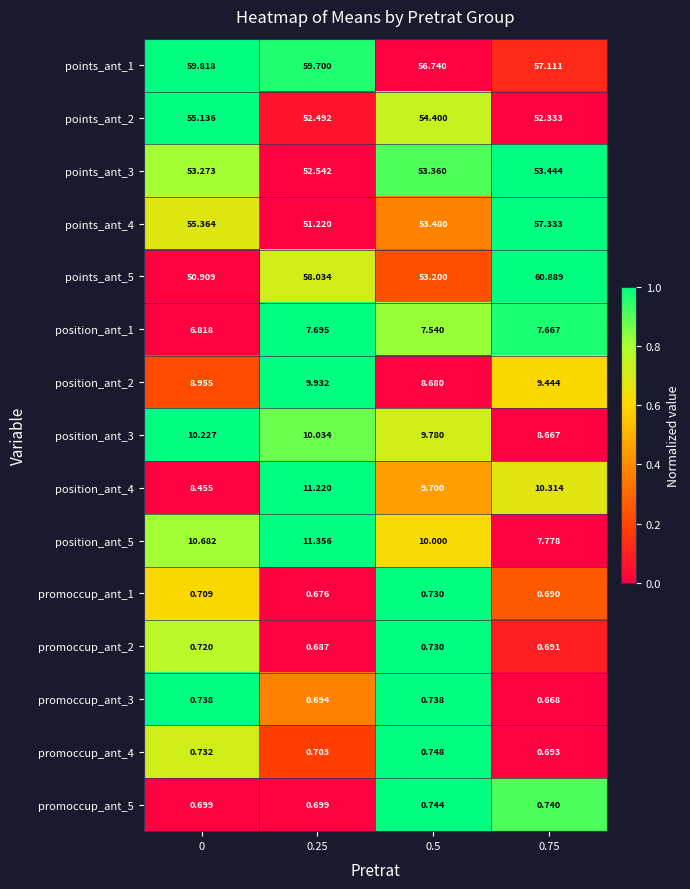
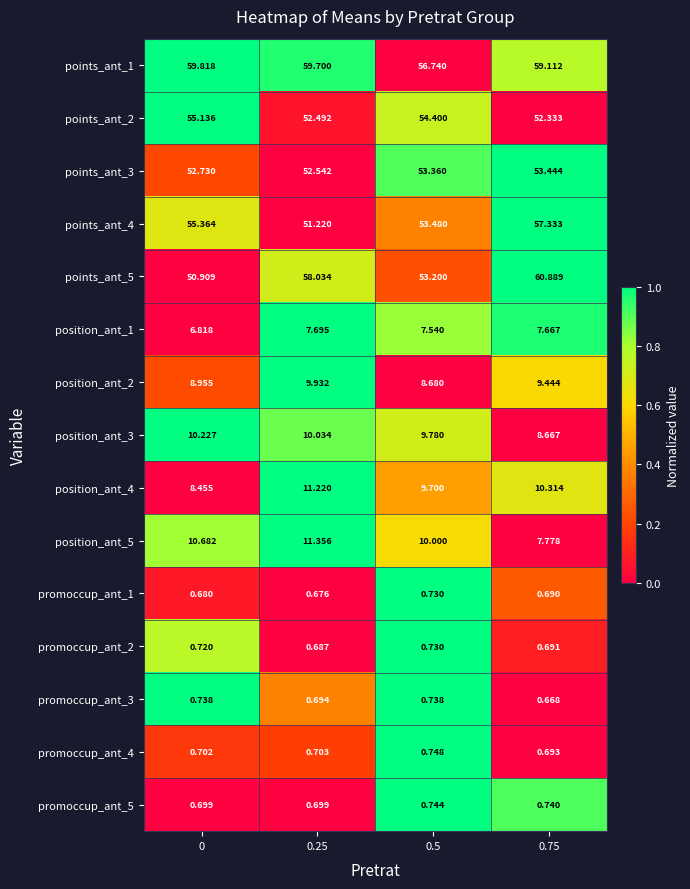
  {
    "points_ant_1": {
      "0": 59.818,
      "0.25": 59.700,
      "0.5": 56.740,
-     "0.75": 57.111
+     "0.75": 59.112
    },
    "points_ant_2": {
      "0": 55.136,
      "0.25": 52.492,
      "0.5": 54.400,
      "0.75": 52.333
    },
    "points_ant_3": {
-     "0": 53.273,
+     "0": 52.730,
      "0.25": 52.542,
      "0.5": 53.360,
      "0.75": 53.444
    },
    "points_ant_4": {
      "0": 55.364,
      "0.25": 51.220,
      "0.5": 53.480,
      "0.75": 57.333
    },
    "points_ant_5": {
      "0": 50.909,
      "0.25": 58.034,
      "0.5": 53.200,
      "0.75": 60.889
    },
    "position_ant_1": {
      "0": 6.818,
      "0.25": 7.695,
      "0.5": 7.540,
      "0.75": 7.667
    },
    "position_ant_2": {
      "0": 8.955,
      "0.25": 9.932,
      "0.5": 8.680,
      "0.75": 9.444
    },
    "position_ant_3": {
      "0": 10.227,
      "0.25": 10.034,
      "0.5": 9.780,
      "0.75": 8.667
    },
    "position_ant_4": {
      "0": 8.455,
      "0.25": 11.220,
      "0.5": 9.700,
      "0.75": 10.314
    },
    "position_ant_5": {
      "0": 10.682,
      "0.25": 11.356,
      "0.5": 10.000,
      "0.75": 7.778
    },
    "promoccup_ant_1": {
-     "0": 0.709,
+     "0": 0.680,
      "0.25": 0.676,
      "0.5": 0.730,
      "0.75": 0.690
    },
    "promoccup_ant_2": {
      "0": 0.720,
      "0.25": 0.687,
      "0.5": 0.730,
      "0.75": 0.691
    },
    "promoccup_ant_3": {
      "0": 0.738,
      "0.25": 0.694,
      "0.5": 0.738,
      "0.75": 0.668
    },
    "promoccup_ant_4": {
-     "0": 0.732,
+     "0": 0.702,
      "0.25": 0.703,
      "0.5": 0.748,
      "0.75": 0.693
    },
    "promoccup_ant_5": {
      "0": 0.699,
      "0.25": 0.699,
      "0.5": 0.744,
      "0.75": 0.740
    }
  }
